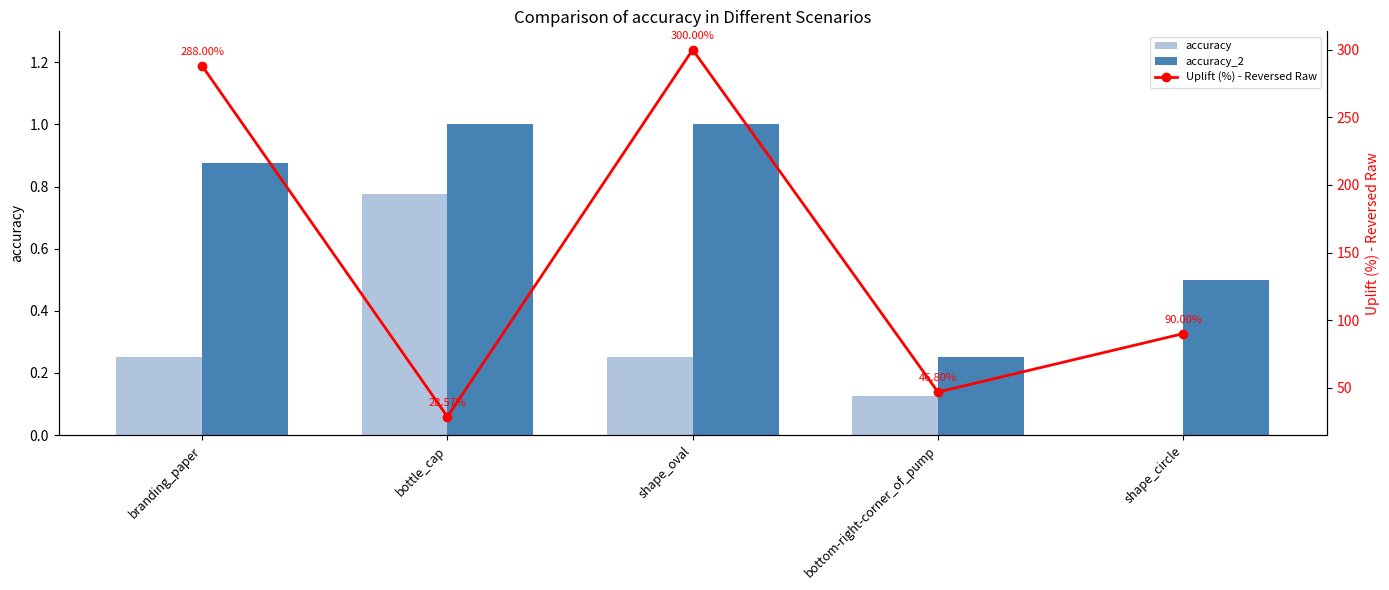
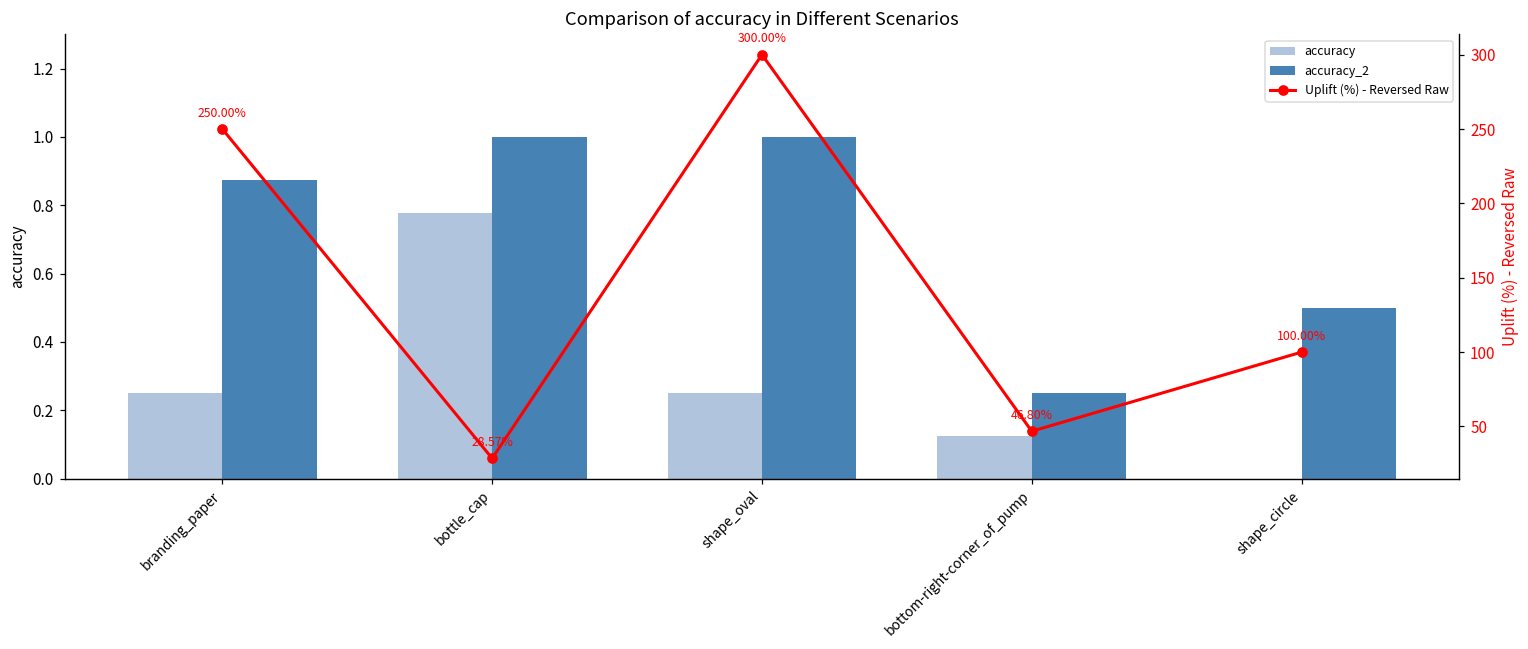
  {
    "Uplift (%) - Reversed Raw": {
-     "branding_paper": "288.00%",
+     "branding_paper": "250.00%",
      "bottle_cap": "28.57%",
      "shape_oval": "300.00%",
      "bottom-right-corner_of_pump": "46.80%",
-     "shape_circle": "90.00%"
+     "shape_circle": "100.00%"
    }
  }
